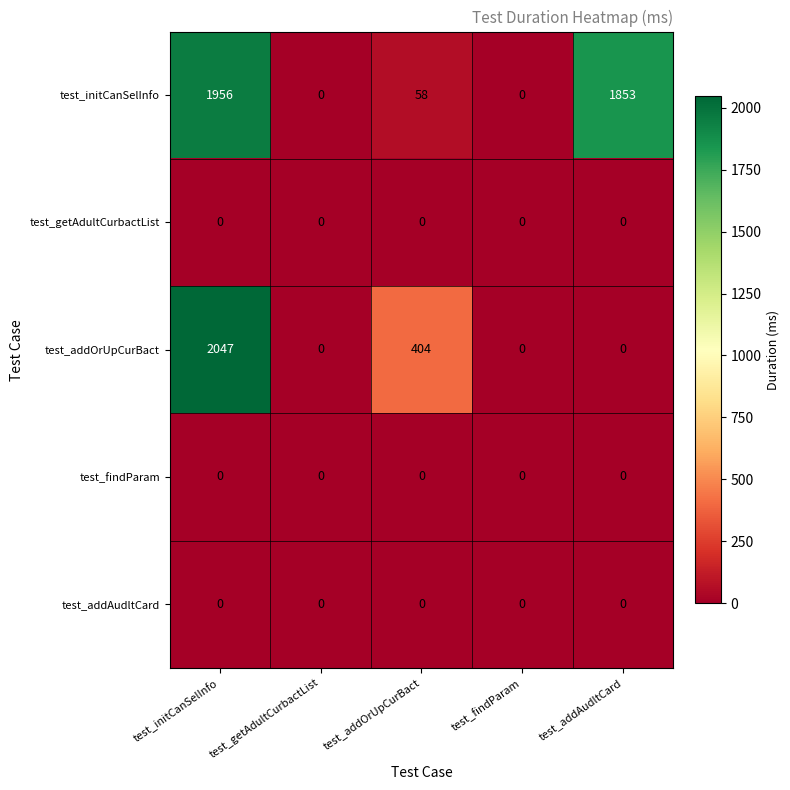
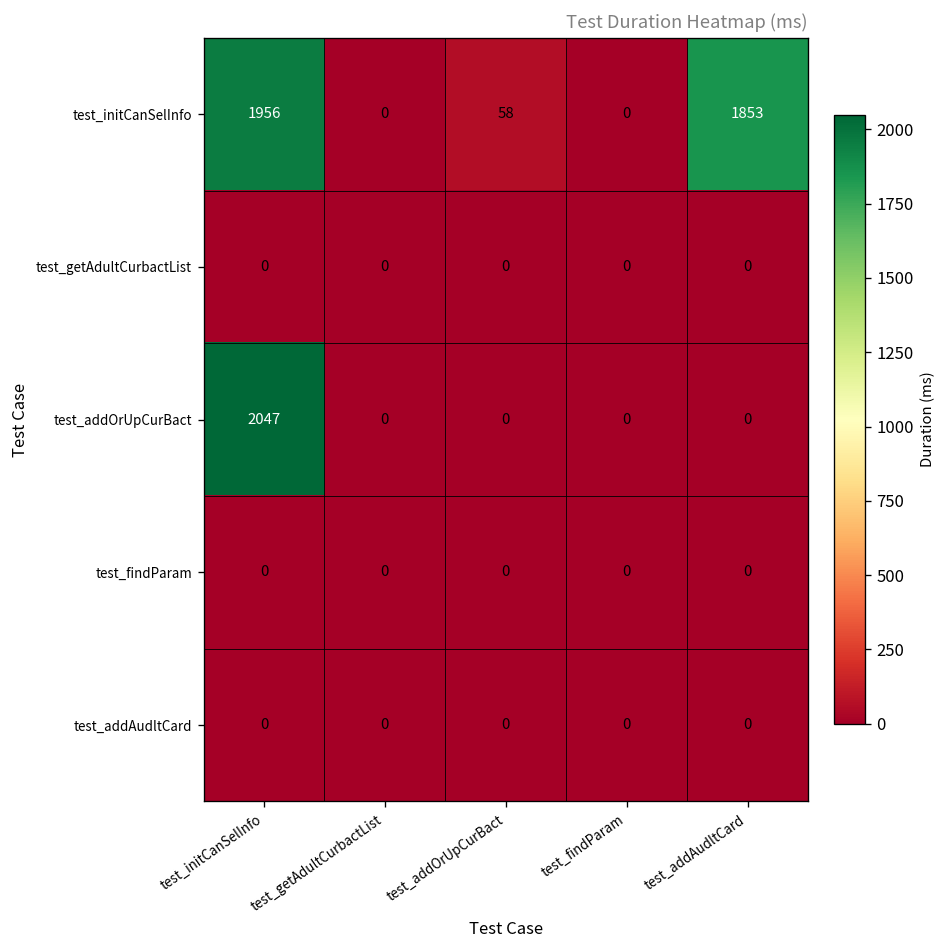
  {
    "test_initCanSelInfo": {
      "test_initCanSelInfo": 1956,
      "test_getAdultCurbactList": 0,
      "test_addOrUpCurBact": 58,
      "test_findParam": 0,
      "test_addAudltCard": 1853
    },
    "test_getAdultCurbactList": {
      "test_initCanSelInfo": 0,
      "test_getAdultCurbactList": 0,
      "test_addOrUpCurBact": 0,
      "test_findParam": 0,
      "test_addAudltCard": 0
    },
    "test_addOrUpCurBact": {
      "test_initCanSelInfo": 2047,
      "test_getAdultCurbactList": 0,
-     "test_addOrUpCurBact": 404,
+     "test_addOrUpCurBact": 0,
      "test_findParam": 0,
      "test_addAudltCard": 0
    },
    "test_findParam": {
      "test_initCanSelInfo": 0,
      "test_getAdultCurbactList": 0,
      "test_addOrUpCurBact": 0,
      "test_findParam": 0,
      "test_addAudltCard": 0
    },
    "test_addAudltCard": {
      "test_initCanSelInfo": 0,
      "test_getAdultCurbactList": 0,
      "test_addOrUpCurBact": 0,
      "test_findParam": 0,
      "test_addAudltCard": 0
    }
  }
